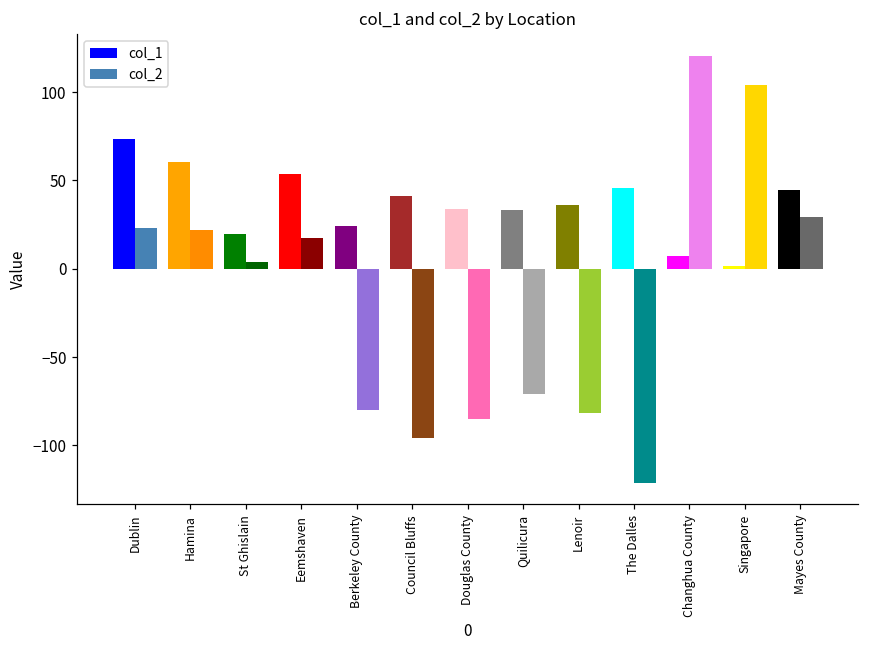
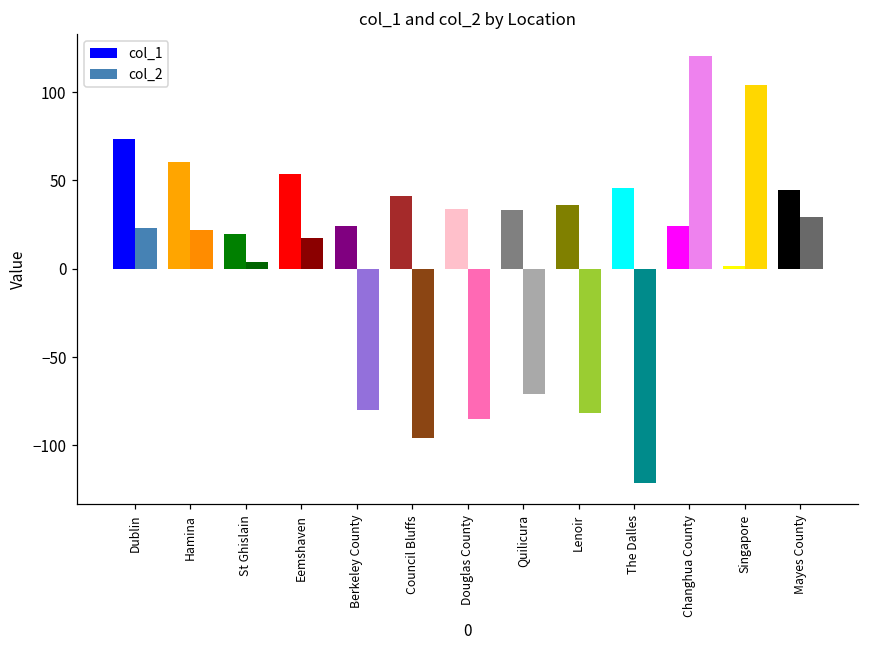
  {
    "col_1": {
      "Dublin": 74,
      "Hamina": 61,
      "St Ghislain": 20,
      "Eemshaven": 53,
      "Berkeley County": 24,
      "Council Bluffs": 41,
      "Douglas County": 34,
      "Quilicura": 33,
      "Lenoir": 36,
      "The Dalles": 46,
-     "Changhua County": 7,
+     "Changhua County": 24,
      "Mayes County": 44
    },
    "col_2": {
      "Dublin": 23,
      "Hamina": 22,
      "St Ghislain": 4,
      "Eemshaven": 18,
      "Berkeley County": -80,
      "Council Bluffs": -96,
      "Douglas County": -85,
      "Quilicura": -71,
      "Lenoir": -82,
      "The Dalles": -121,
      "Changhua County": 121,
      "Singapore": 104,
      "Mayes County": 29
    }
  }
